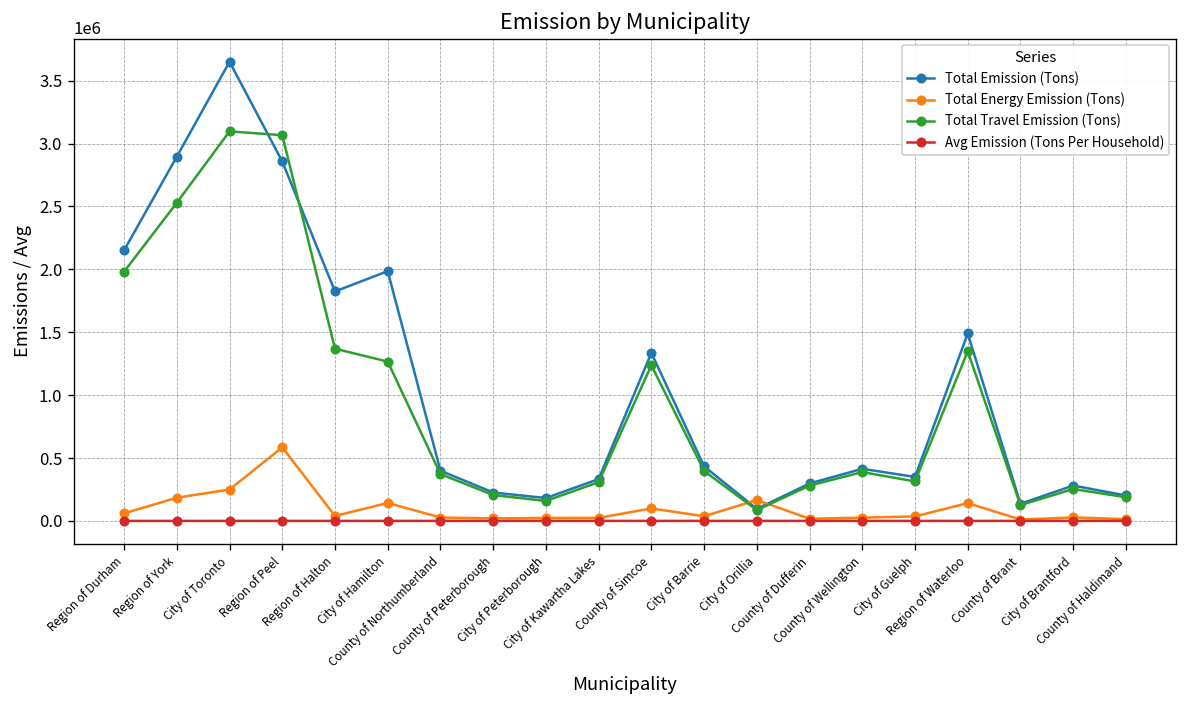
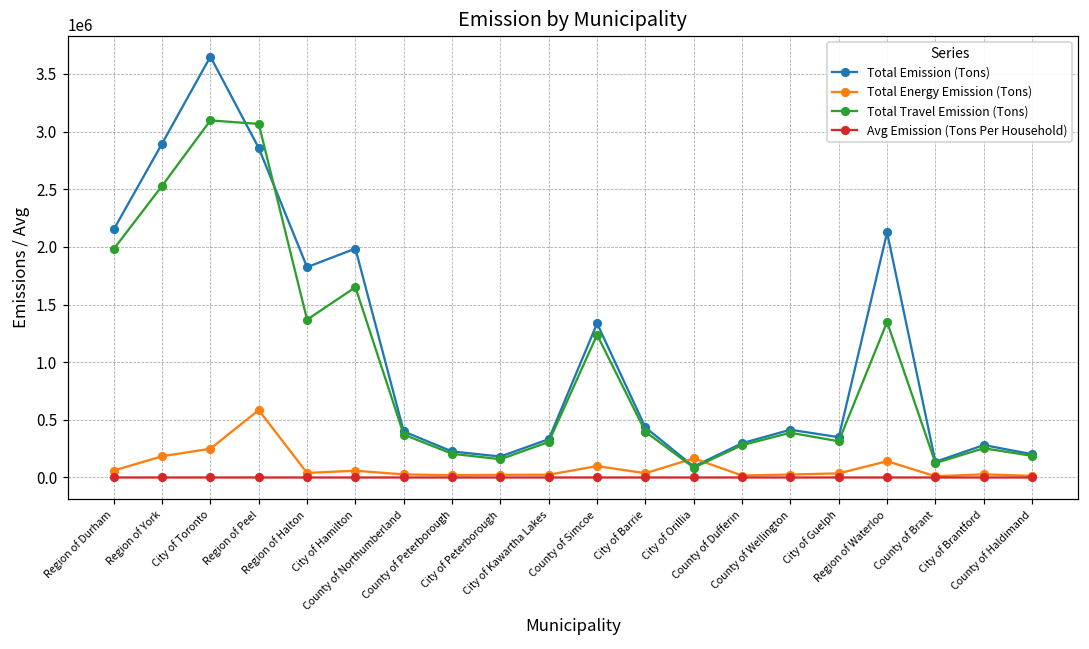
  {
    "Total Emission (Tons)": {
      "Region of Durham": 2150000,
      "Region of York": 2900000,
      "City of Toronto": 3650000,
      "Region of Peel": 2860000,
      "Region of Halton": 1820000,
      "City of Hamilton": 1990000,
      "County of Northumberland": 400000,
      "City of Kawartha Lakes": 330000,
      "County of Simcoe": 1340000,
      "City of Barrie": 430000,
      "County of Wellington": 410000,
      "City of Guelph": 350000,
-     "Region of Waterloo": 1490000,
+     "Region of Waterloo": 2130000,
      "City of Brantford": 280000
    },
    "Total Energy Emission (Tons)": {
      "Region of Durham": 60000,
      "Region of York": 180000,
      "City of Toronto": 250000,
      "Region of Peel": 580000,
      "Region of Halton": 40000,
-     "City of Hamilton": 140000,
+     "City of Hamilton": 60000,
      "County of Northumberland": 30000,
      "City of Kawartha Lakes": 20000,
      "County of Simcoe": 100000,
      "City of Barrie": 40000,
      "City of Orillia": 170000,
      "County of Wellington": 30000,
      "City of Guelph": 40000,
      "Region of Waterloo": 140000,
      "City of Brantford": 30000
    },
    "Total Travel Emission (Tons)": {
      "Region of Durham": 1980000,
      "Region of York": 2530000,
      "City of Toronto": 3100000,
      "Region of Peel": 3070000,
      "Region of Halton": 1370000,
-     "City of Hamilton": 1270000,
+     "City of Hamilton": 1650000,
      "County of Northumberland": 370000,
      "City of Kawartha Lakes": 310000,
      "County of Simcoe": 1240000,
      "City of Barrie": 400000,
      "County of Wellington": 390000,
      "City of Guelph": 310000,
      "Region of Waterloo": 1350000,
      "City of Brantford": 250000
    },
    "Avg Emission (Tons Per Household)": {
      "Region of Durham": 0,
      "Region of York": 0,
      "City of Toronto": 0,
      "Region of Peel": 0,
      "Region of Halton": 0,
      "City of Hamilton": 0,
      "County of Northumberland": 0,
      "City of Kawartha Lakes": 0,
      "County of Simcoe": 0,
      "City of Barrie": 0,
      "City of Orillia": 0,
      "County of Wellington": 0,
      "City of Guelph": 0,
      "Region of Waterloo": 0,
      "City of Brantford": 0
    }
  }
